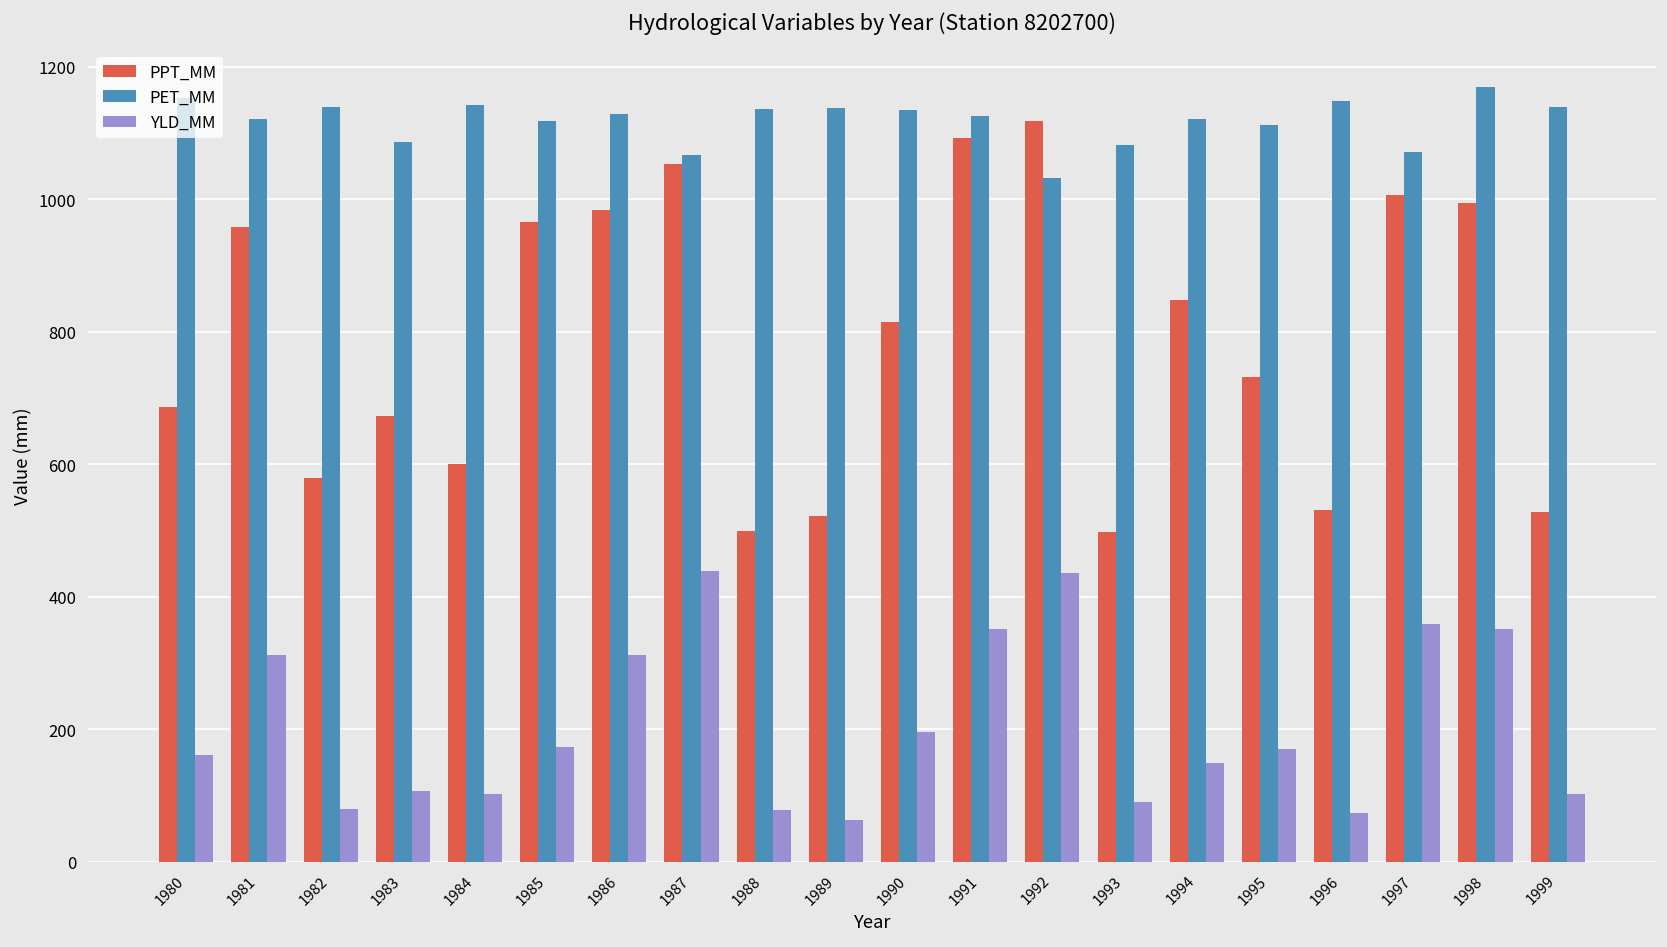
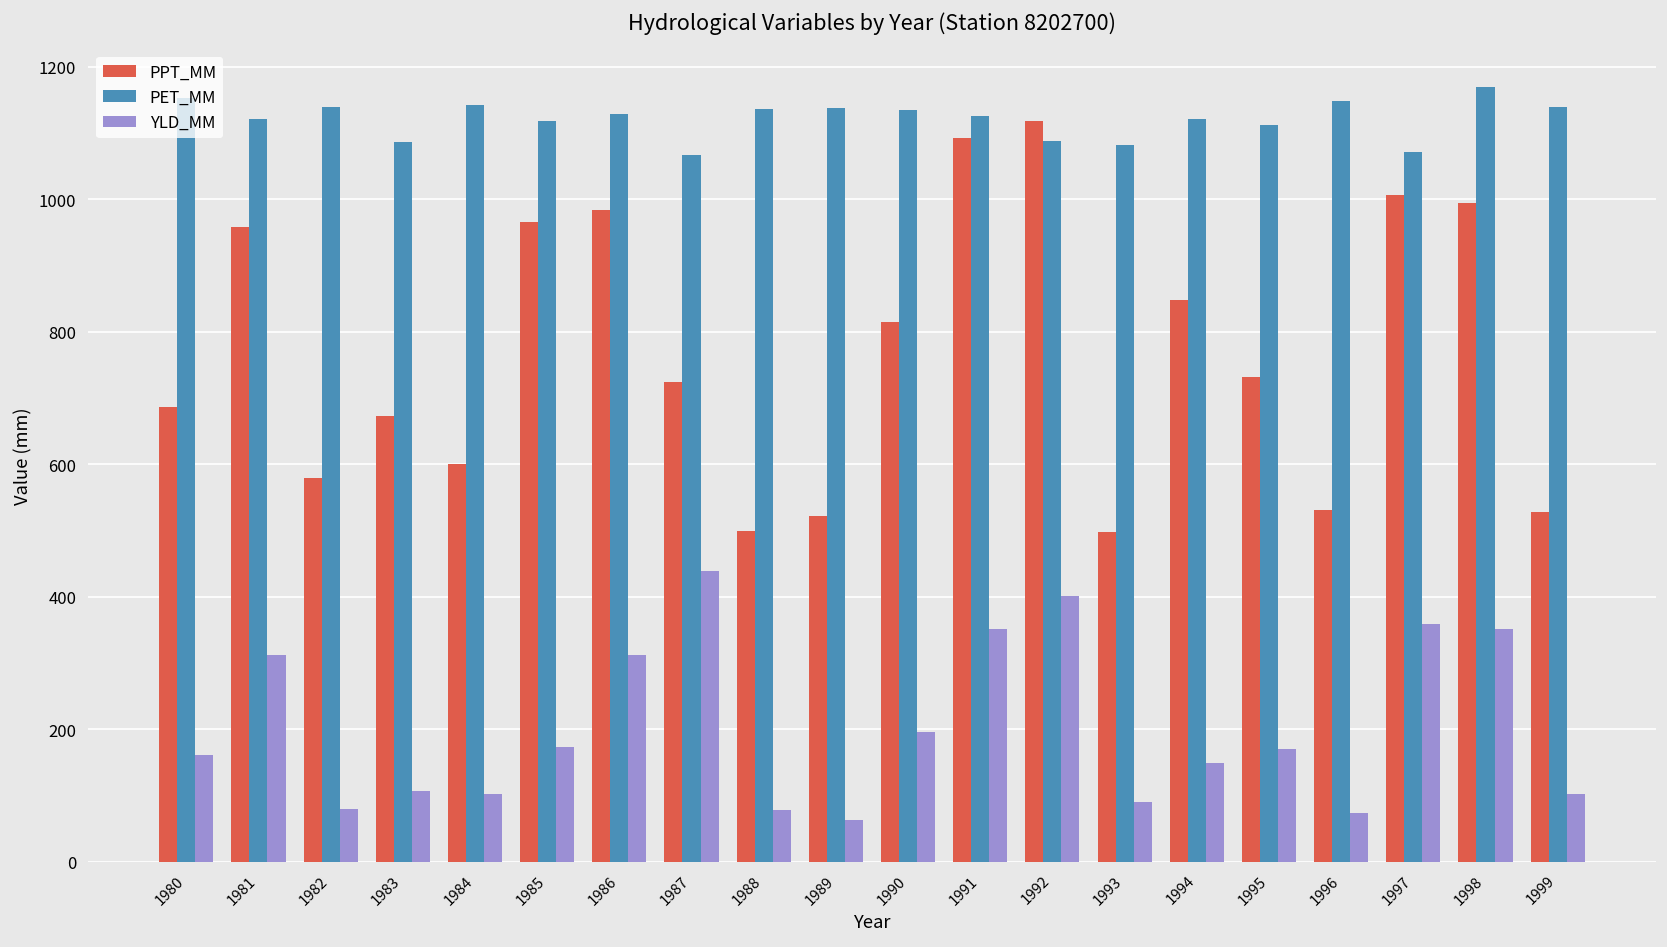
  {
    "PPT_MM": {
      "1980": 690,
      "1981": 960,
      "1982": 580,
      "1983": 670,
      "1984": 600,
      "1985": 970,
      "1986": 980,
-     "1987": 1050,
+     "1987": 720,
      "1988": 500,
      "1989": 520,
      "1990": 810,
      "1991": 1090,
      "1992": 1120,
      "1993": 500,
      "1994": 850,
      "1995": 730,
      "1996": 530,
      "1997": 1010,
      "1998": 990,
      "1999": 530
    },
    "PET_MM": {
      "1981": 1120,
      "1982": 1140,
      "1983": 1090,
      "1984": 1140,
      "1985": 1120,
      "1986": 1130,
      "1987": 1070,
      "1988": 1140,
      "1989": 1140,
      "1990": 1130,
      "1991": 1130,
-     "1992": 1030,
+     "1992": 1090,
      "1993": 1080,
      "1994": 1120,
      "1995": 1110,
      "1996": 1150,
      "1997": 1070,
      "1998": 1170,
      "1999": 1140
    },
    "YLD_MM": {
      "1980": 160,
      "1981": 310,
      "1982": 80,
      "1983": 110,
      "1984": 100,
      "1985": 170,
      "1986": 310,
      "1987": 440,
      "1988": 80,
      "1989": 60,
      "1990": 200,
      "1991": 350,
-     "1992": 440,
+     "1992": 400,
      "1993": 90,
      "1994": 150,
      "1995": 170,
      "1996": 70,
      "1997": 360,
      "1998": 350,
      "1999": 100
    }
  }
